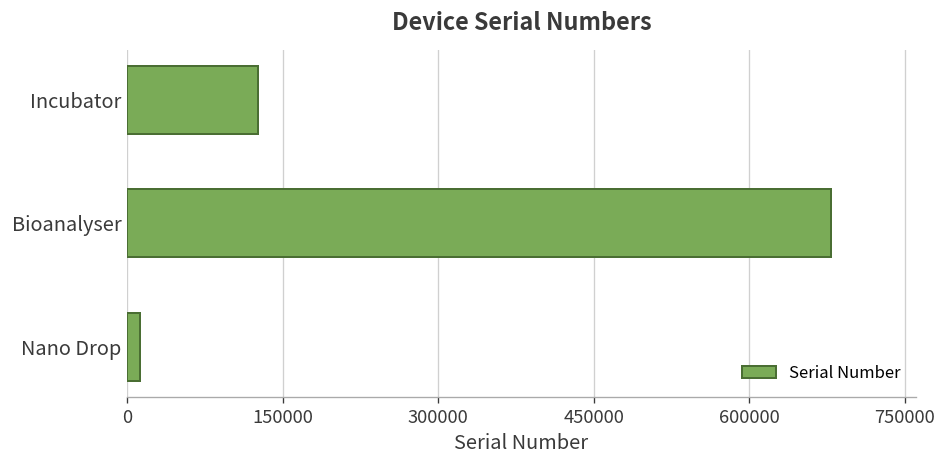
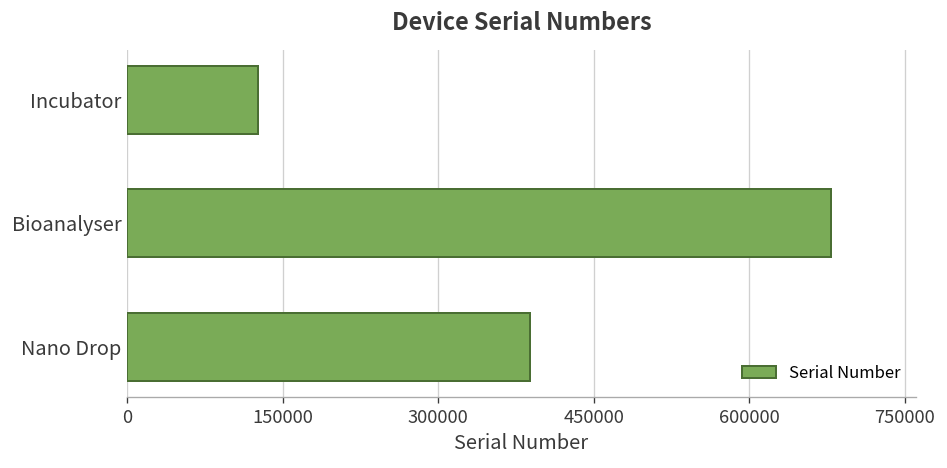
  {
    "Incubator": 130000,
    "Bioanalyser": 680000,
-   "Nano Drop": 10000
+   "Nano Drop": 390000
  }
